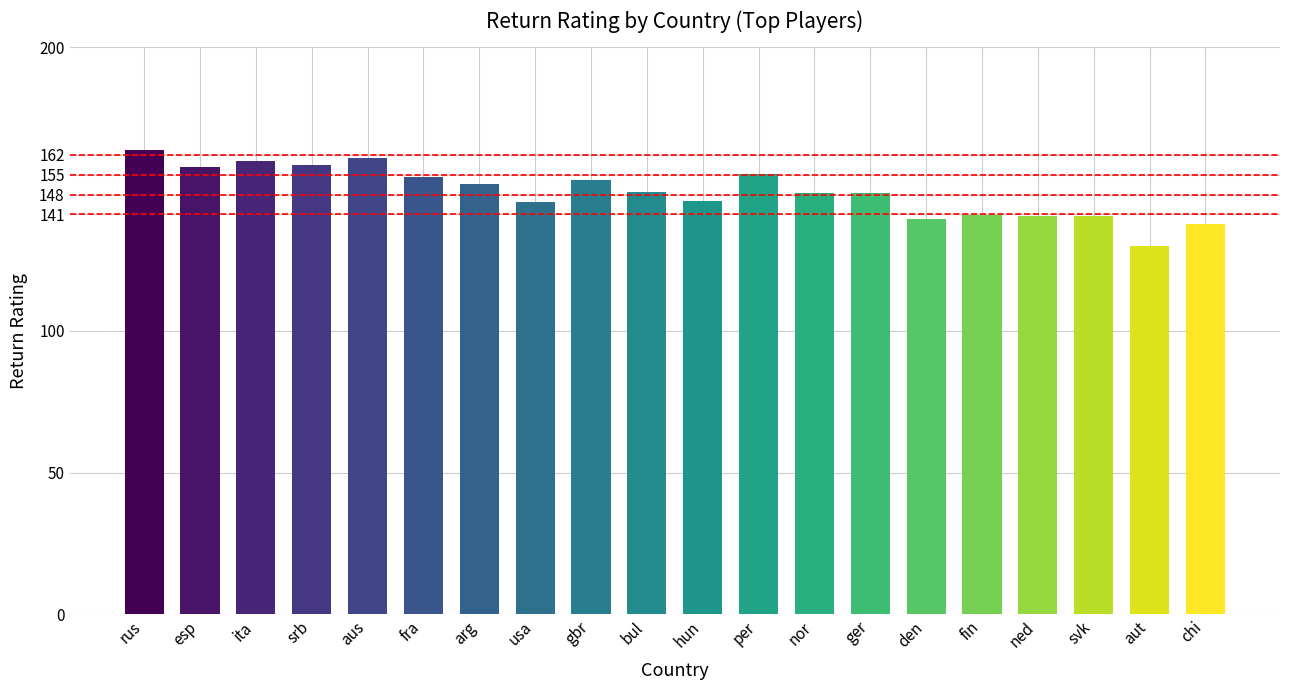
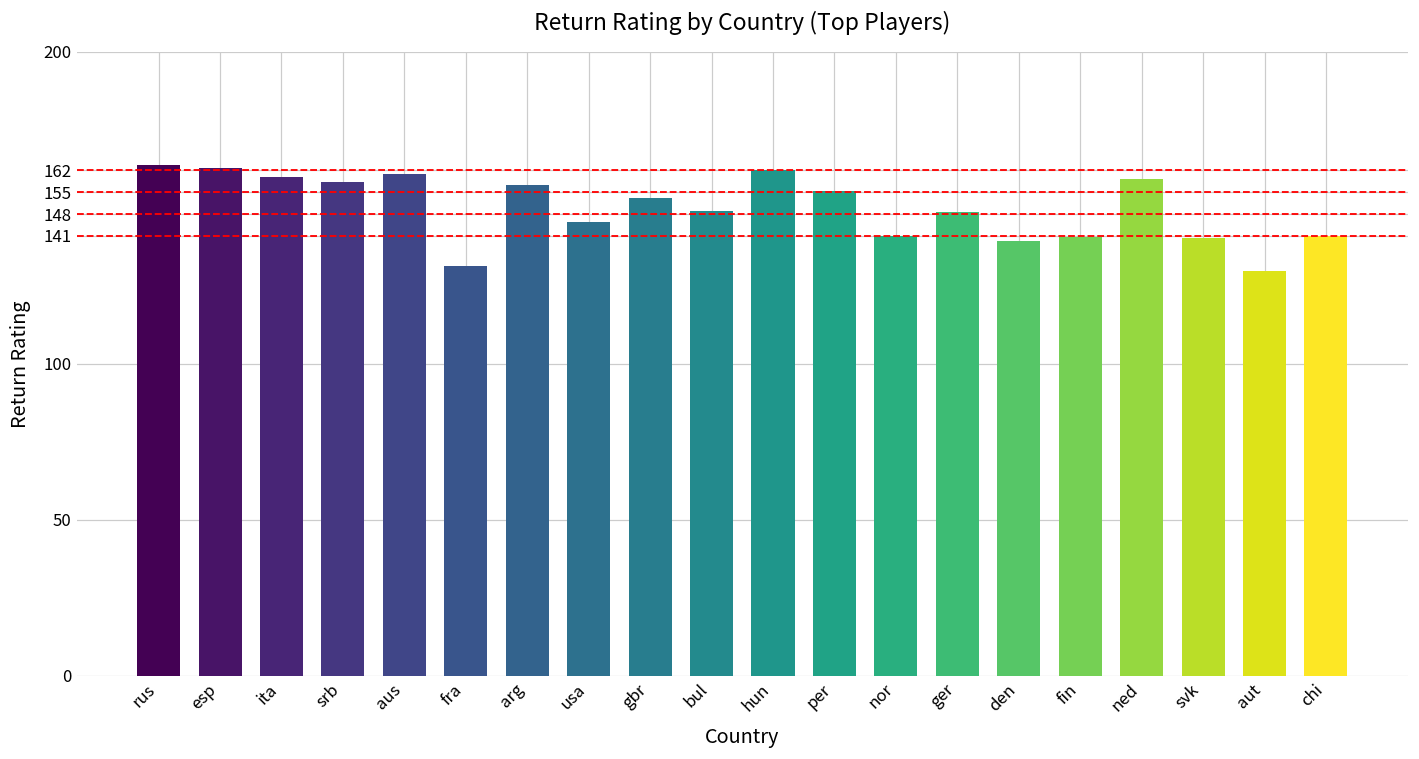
  {
    "rus": 164,
-   "esp": 158,
+   "esp": 163,
    "ita": 160,
    "srb": 158,
    "aus": 161,
-   "fra": 154,
-   "arg": 152,
+   "fra": 131,
+   "arg": 157,
    "usa": 145,
    "gbr": 153,
    "bul": 149,
-   "hun": 146,
+   "hun": 162,
    "per": 155,
-   "nor": 149,
+   "nor": 141,
    "ger": 149,
    "den": 140,
    "fin": 141,
-   "ned": 141,
+   "ned": 159,
    "svk": 140,
    "aut": 130,
-   "chi": 138
+   "chi": 141
  }
